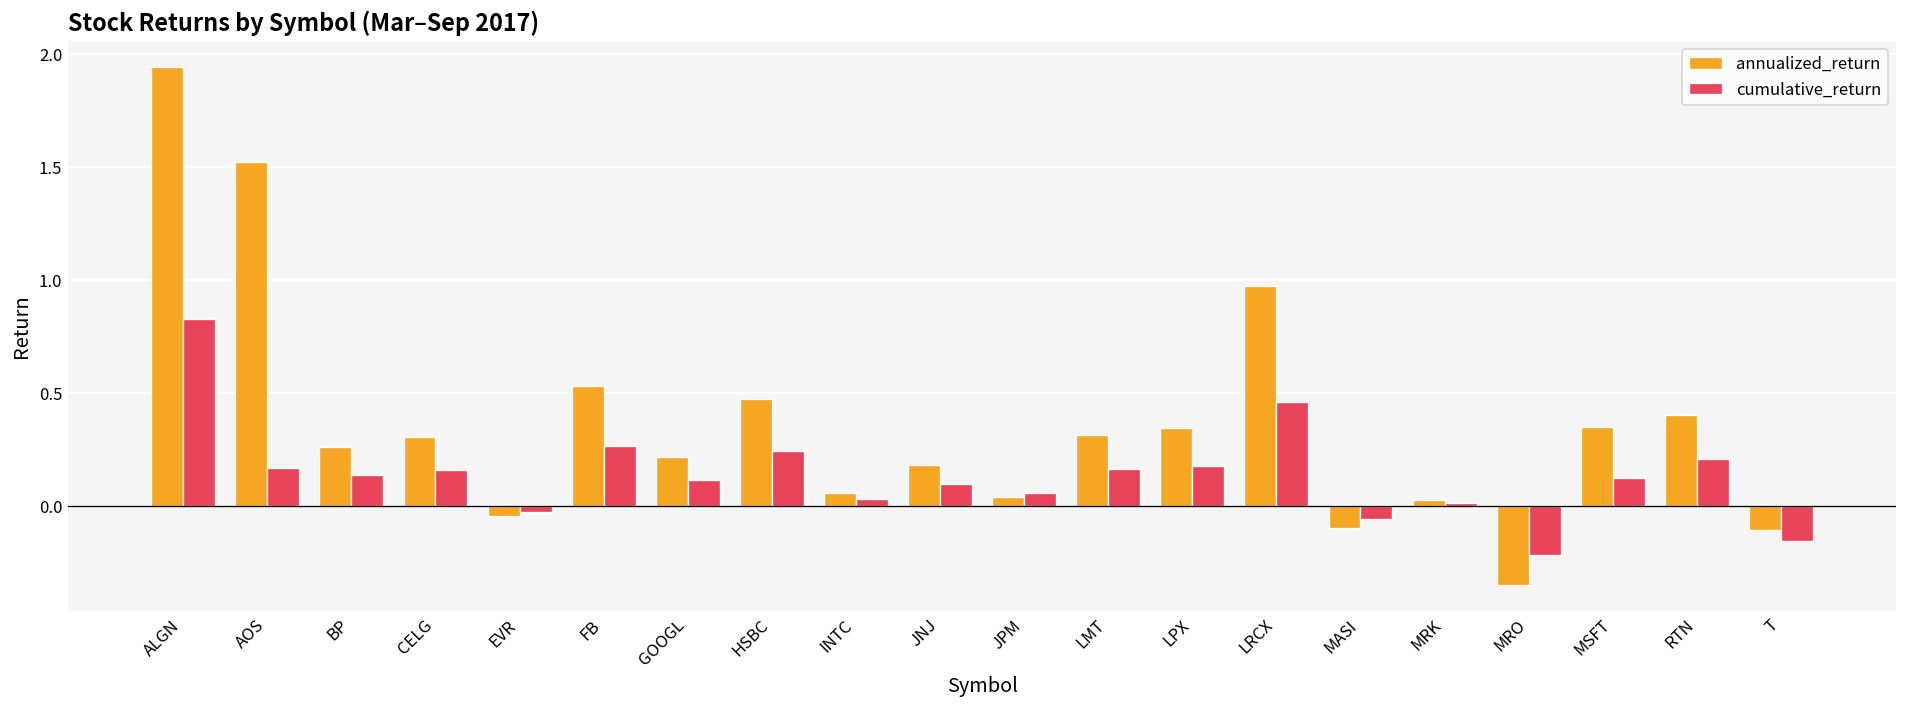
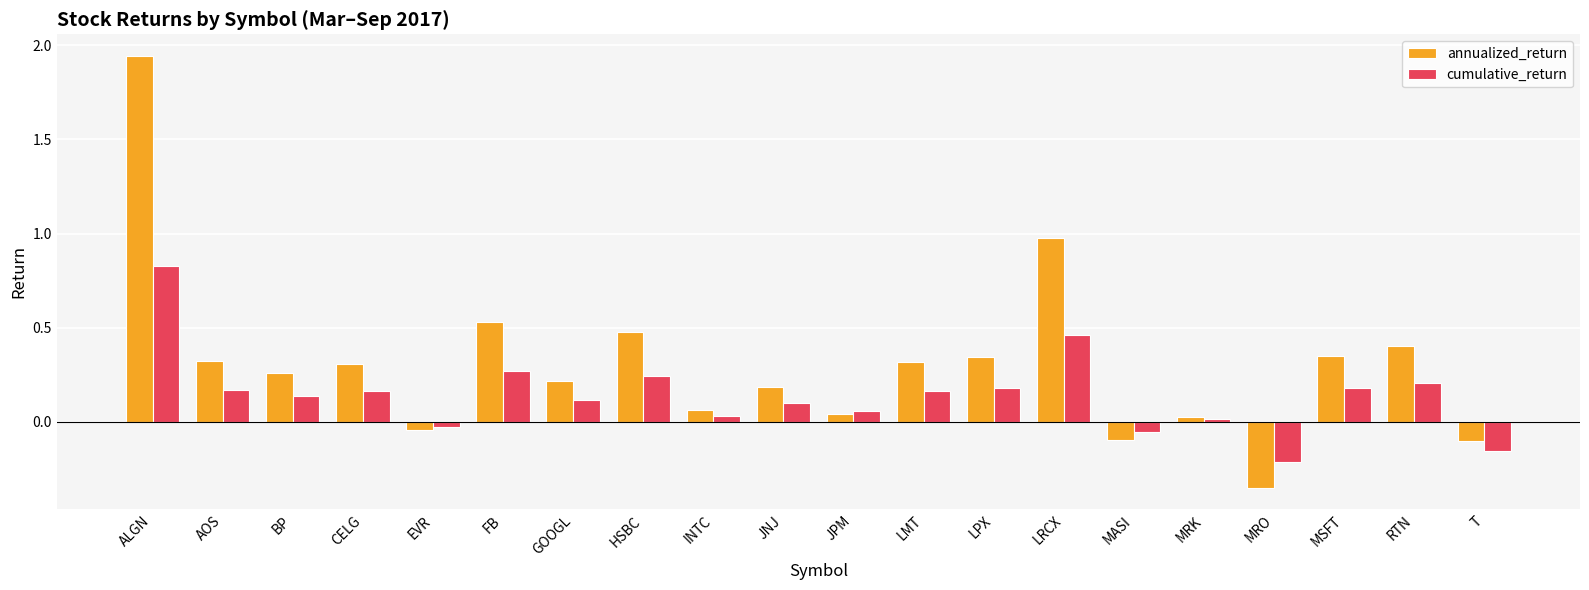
  {
    "annualized_return": {
      "ALGN": 1.94,
-     "AOS": 1.52,
+     "AOS": 0.33,
      "BP": 0.26,
      "CELG": 0.31,
      "EVR": -0.04,
      "FB": 0.53,
      "GOOGL": 0.22,
      "HSBC": 0.48,
      "INTC": 0.06,
      "JNJ": 0.18,
      "JPM": 0.04,
      "LMT": 0.32,
      "LPX": 0.34,
      "LRCX": 0.98,
      "MASI": -0.10,
      "MRK": 0.03,
      "MRO": -0.35,
      "MSFT": 0.35,
      "RTN": 0.40,
      "T": -0.10
    },
    "cumulative_return": {
      "ALGN": 0.83,
      "AOS": 0.17,
      "BP": 0.14,
      "CELG": 0.16,
      "EVR": -0.02,
      "FB": 0.27,
      "GOOGL": 0.12,
      "HSBC": 0.24,
      "INTC": 0.03,
      "JNJ": 0.10,
      "JPM": 0.06,
      "LMT": 0.17,
      "LPX": 0.18,
      "LRCX": 0.46,
      "MASI": -0.05,
      "MRK": 0.02,
      "MRO": -0.21,
-     "MSFT": 0.13,
+     "MSFT": 0.18,
      "RTN": 0.21,
      "T": -0.15
    }
  }
